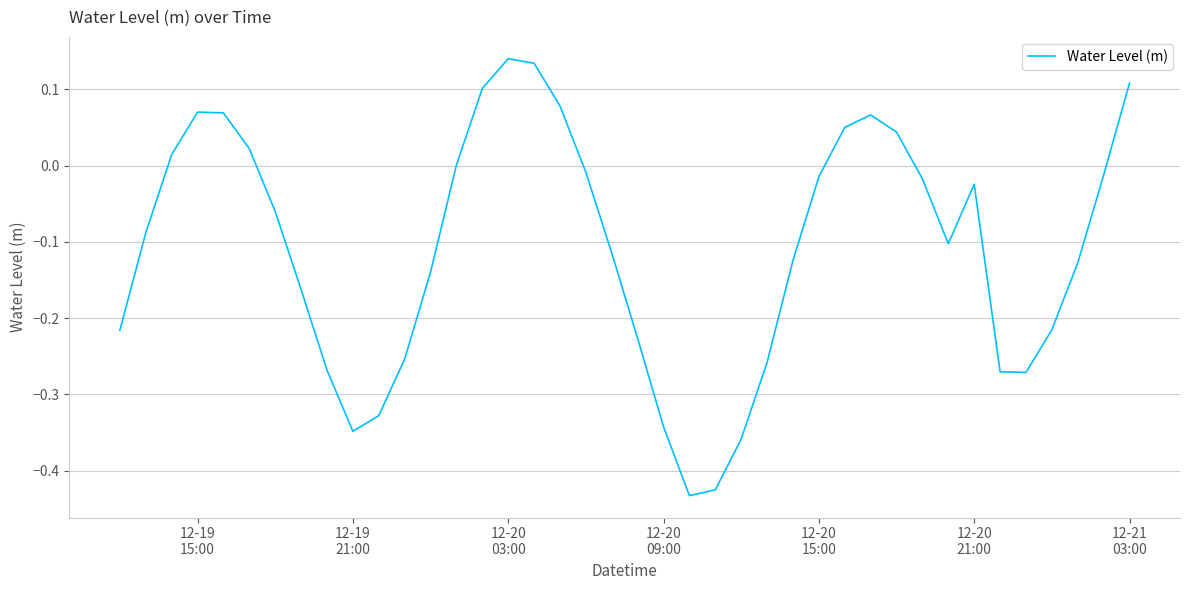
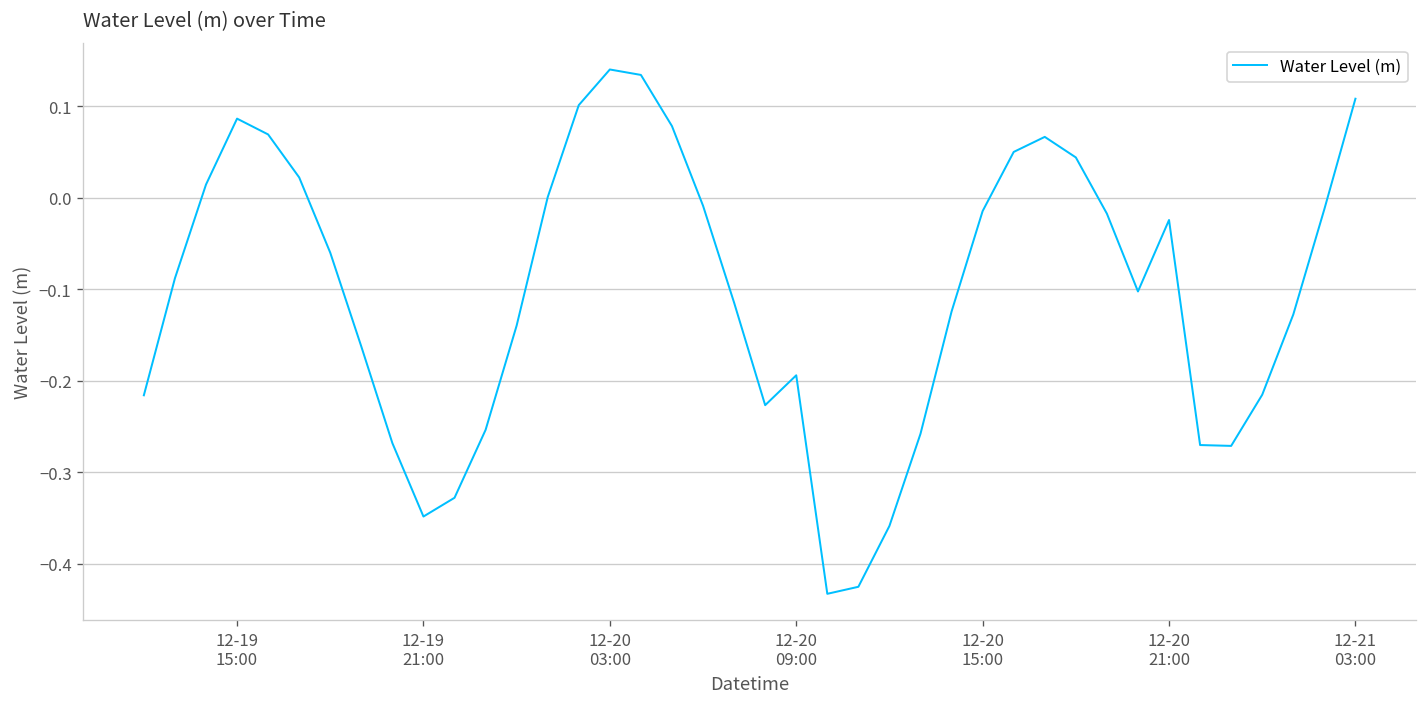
  {
-   "12-19 15:00": 0.07,
+   "12-19 15:00": 0.09,
    "12-19 21:00": -0.35,
    "12-20 03:00": 0.14,
-   "12-20 09:00": -0.34,
+   "12-20 09:00": -0.19,
    "12-20 15:00": -0.01,
    "12-20 21:00": -0.02,
    "12-21 03:00": 0.11
  }
